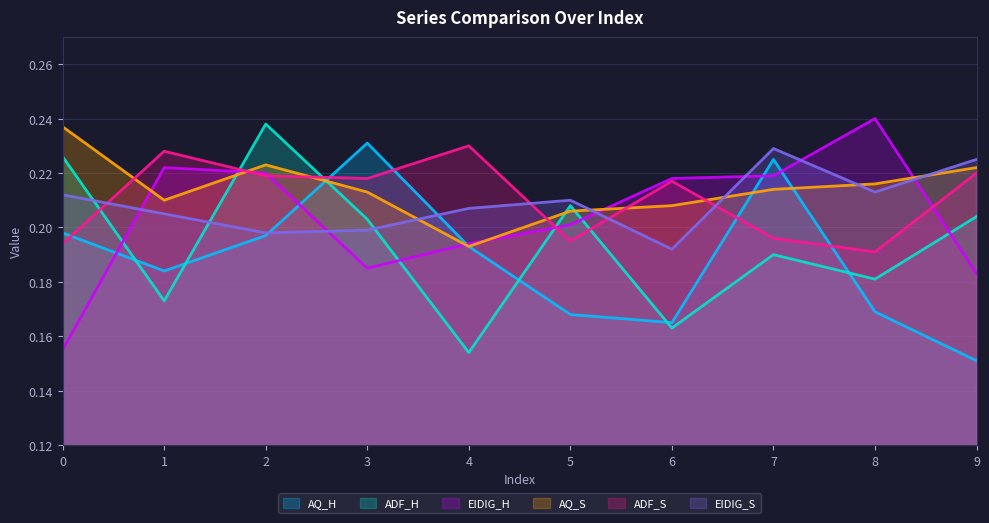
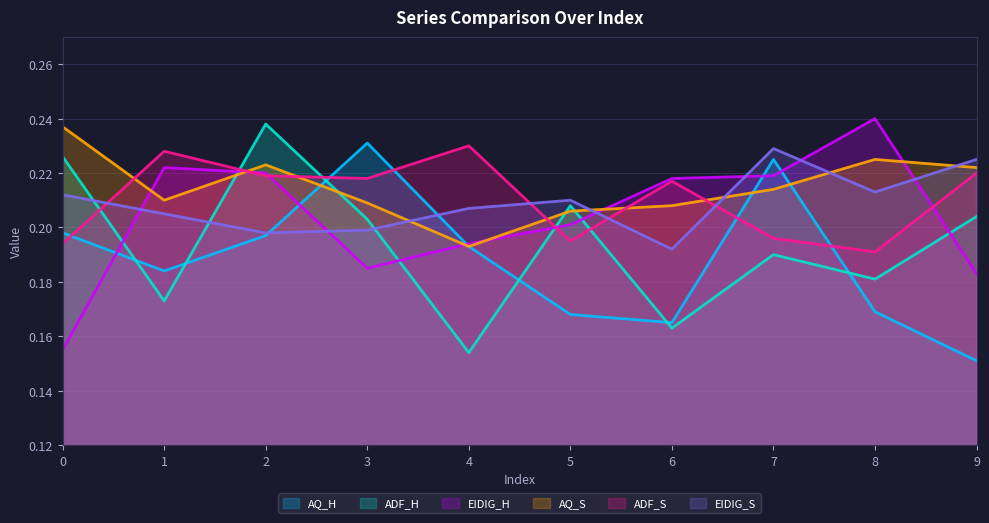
  {
    "AQ_S": {
      "0": 0.237,
      "1": 0.210,
      "2": 0.223,
-     "3": 0.213,
+     "3": 0.209,
      "5": 0.206,
      "6": 0.208,
      "7": 0.214,
-     "8": 0.216,
+     "8": 0.225,
      "9": 0.222
    }
  }
